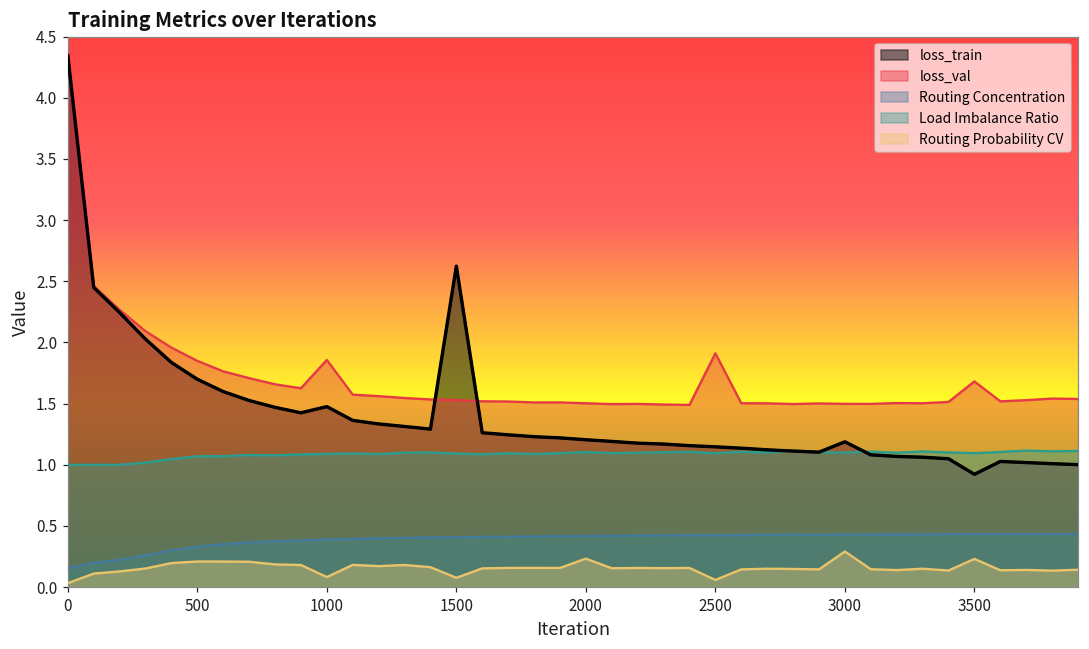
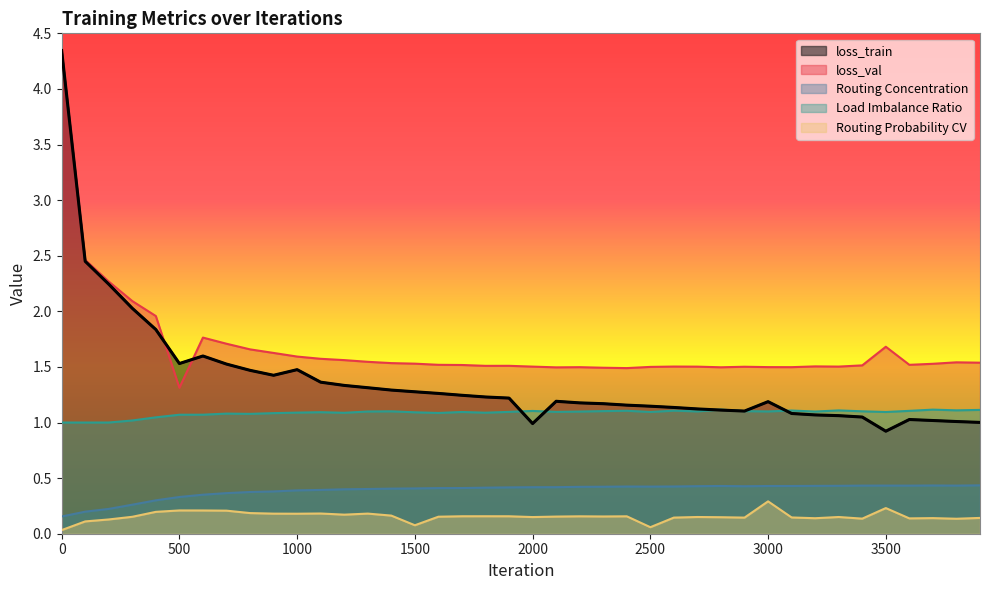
  {
    "loss_train": {
-     "500": 1.70,
+     "500": 1.53,
      "1000": 1.48,
-     "1500": 2.62,
-     "2000": 1.20,
+     "1500": 1.28,
+     "2000": 0.99,
      "2500": 1.15,
      "3000": 1.19,
      "3500": 0.92
    },
    "loss_val": {
-     "500": 1.85,
-     "1000": 1.86,
+     "500": 1.31,
+     "1000": 1.59,
      "1500": 1.53,
      "2000": 1.50,
-     "2500": 1.91,
+     "2500": 1.50,
      "3000": 1.50,
      "3500": 1.68
    },
    "Routing Probability CV": {
      "0": 0.03,
      "500": 0.21,
-     "1000": 0.08,
+     "1000": 0.18,
      "1500": 0.08,
-     "2000": 0.23,
+     "2000": 0.15,
      "2500": 0.06,
      "3000": 0.29,
      "3500": 0.23
    }
  }
